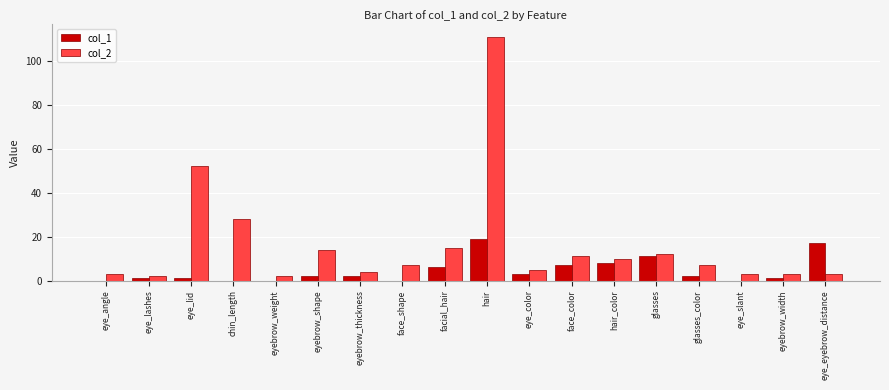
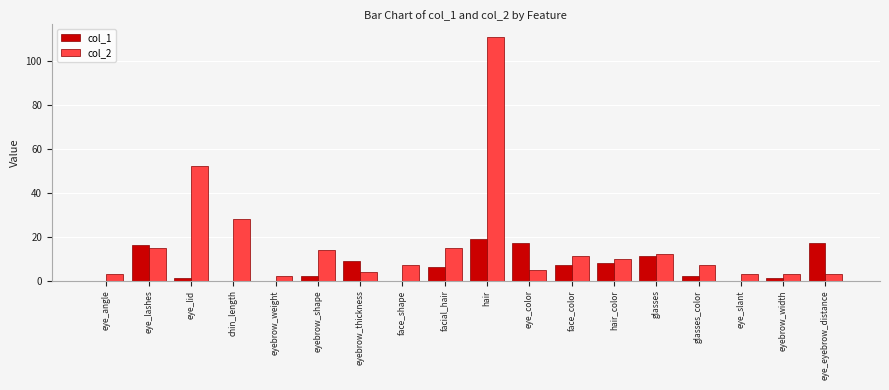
  {
    "col_1": {
      "eye_angle": 0,
-     "eye_lashes": 1,
+     "eye_lashes": 16,
      "chin_length": 0,
      "eyebrow_weight": 0,
      "eyebrow_shape": 2,
-     "eyebrow_thickness": 2,
+     "eyebrow_thickness": 9,
      "face_shape": 0,
      "facial_hair": 6,
      "hair": 19,
-     "eye_color": 3,
+     "eye_color": 17,
      "face_color": 7,
      "hair_color": 8,
      "glasses": 11,
      "glasses_color": 2,
      "eye_slant": 0,
      "eye_eyebrow_distance": 17
    },
    "col_2": {
      "eye_angle": 3,
-     "eye_lashes": 2,
+     "eye_lashes": 15,
      "eye_lid": 52,
      "chin_length": 28,
      "eyebrow_weight": 2,
      "eyebrow_shape": 14,
      "eyebrow_thickness": 4,
      "face_shape": 7,
      "facial_hair": 15,
      "hair": 111,
      "eye_color": 5,
      "face_color": 11,
      "hair_color": 10,
      "glasses": 12,
      "glasses_color": 7,
      "eye_slant": 3,
      "eyebrow_width": 3,
      "eye_eyebrow_distance": 3
    }
  }
